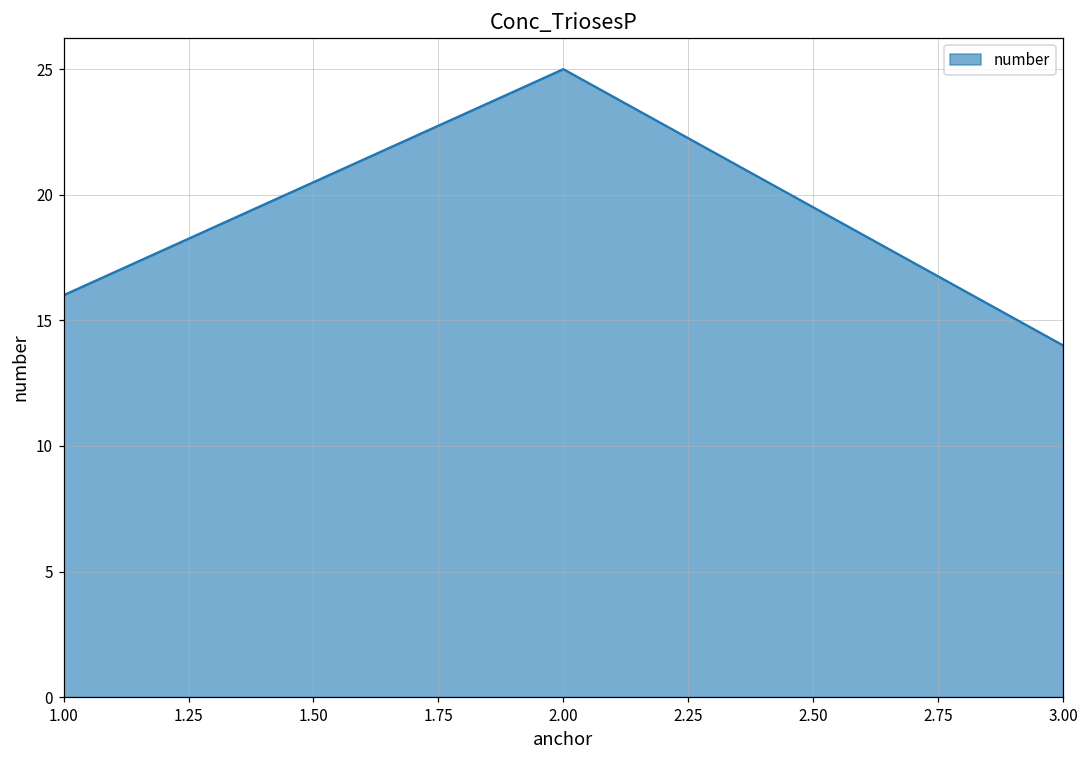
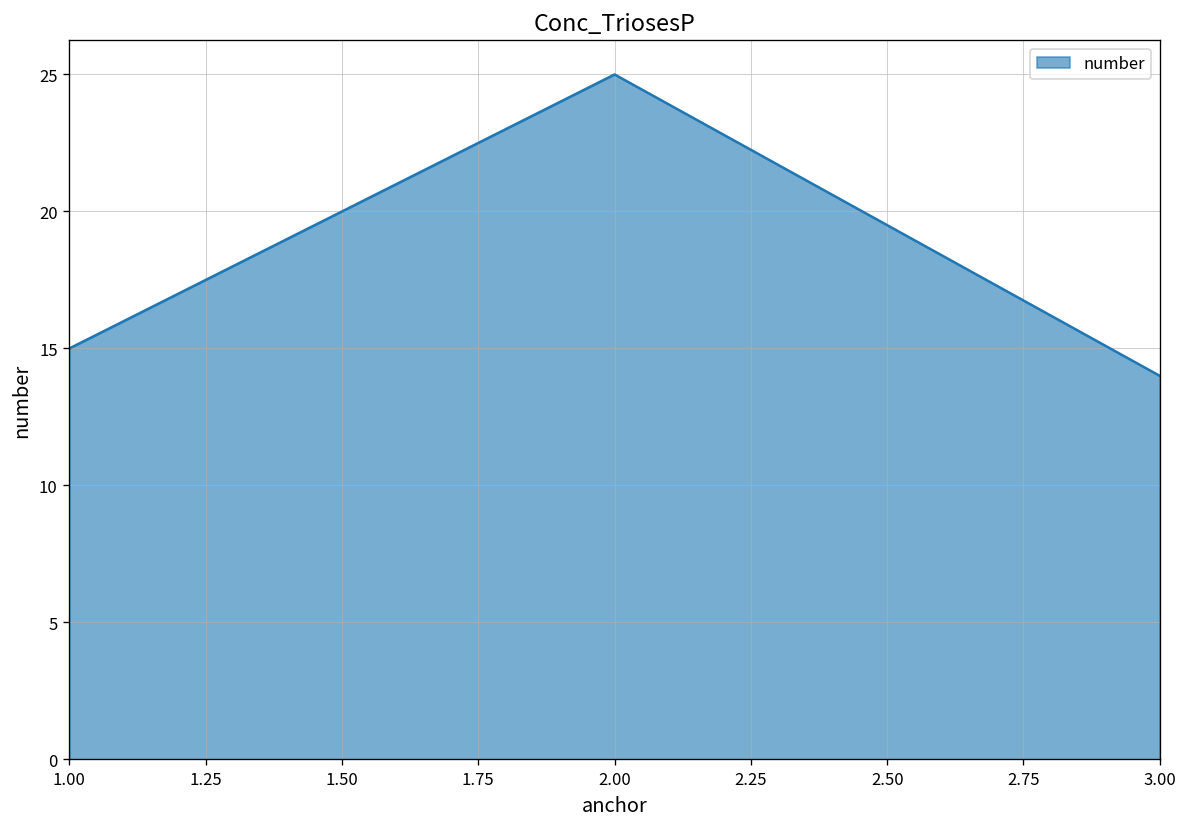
  {
-   "1.00": 16,
+   "1.00": 15,
    "2.00": 25,
    "3.00": 14
  }
